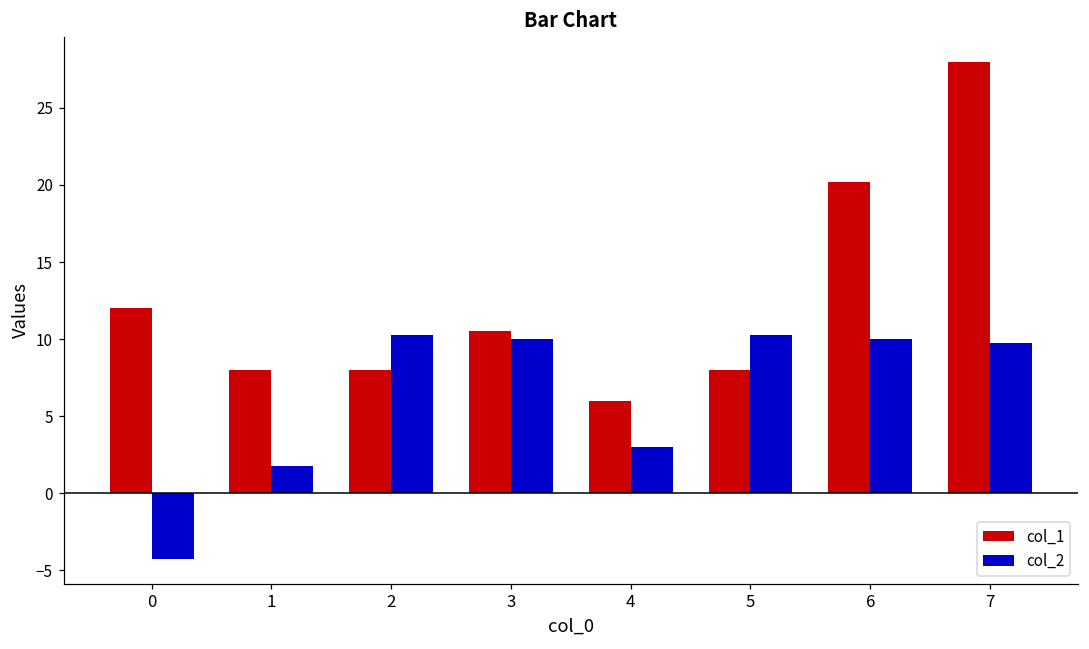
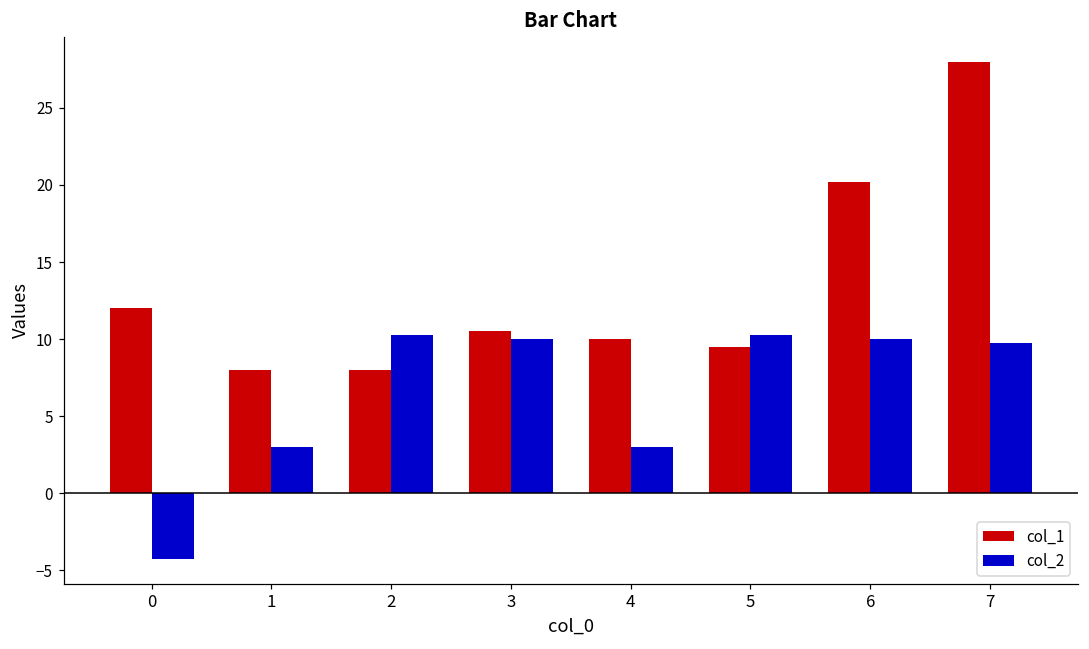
  {
    "col_1": {
      "0": 12.0,
      "1": 8.0,
      "2": 8.0,
      "3": 10.5,
-     "4": 6,
-     "5": 8.0,
+     "4": 10,
+     "5": 9.5,
      "6": 20.2,
      "7": 28.0
    },
    "col_2": {
      "0": -4.3,
-     "1": 1.8,
+     "1": 3.0,
      "2": 10.3,
      "3": 10.0,
      "4": 3.0,
      "5": 10.3,
      "6": 10.0,
      "7": 9.8
    }
  }
